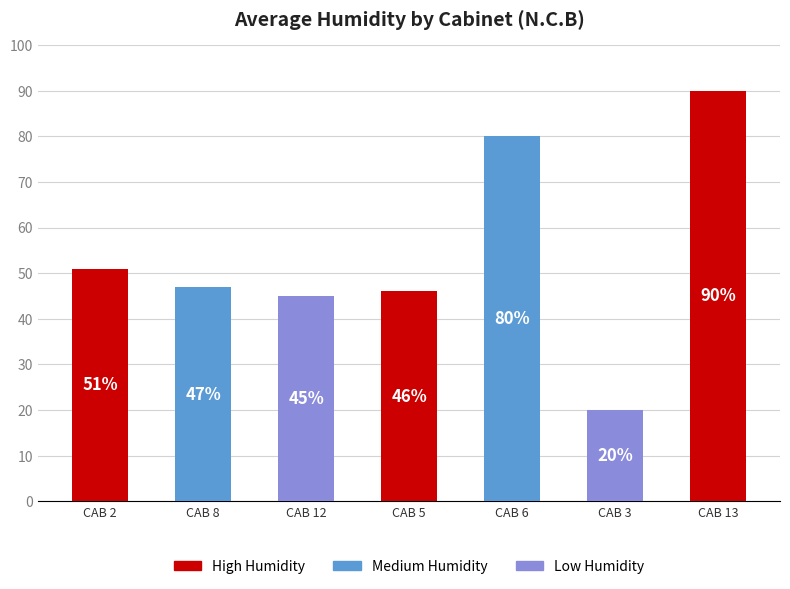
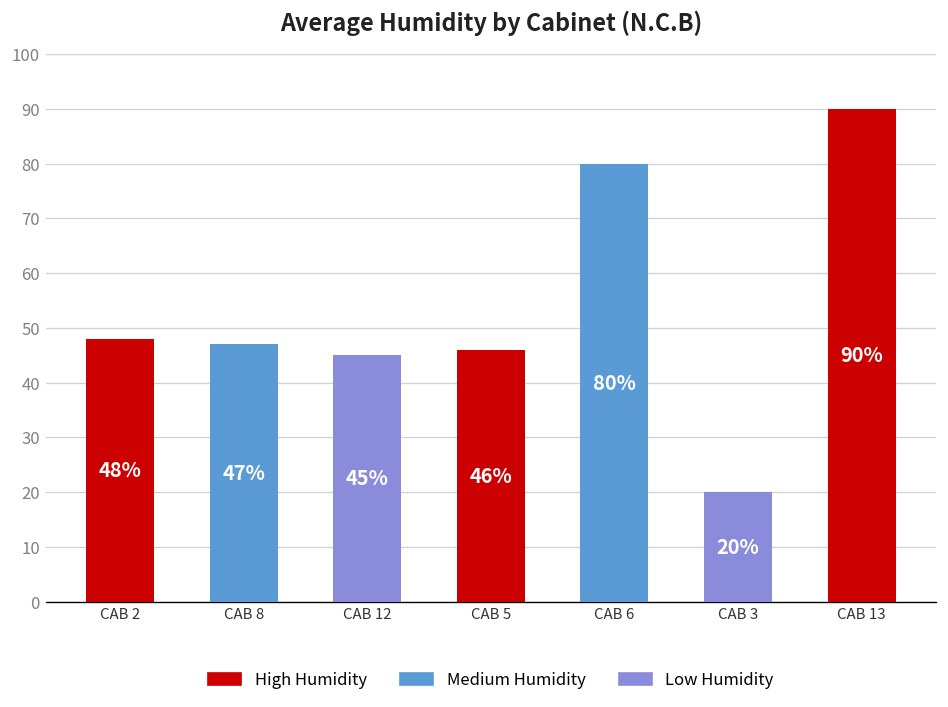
  {
-   "CAB 2": "51%",
+   "CAB 2": "48%",
    "CAB 8": "47%",
    "CAB 12": "45%",
    "CAB 5": "46%",
    "CAB 6": "80%",
    "CAB 3": "20%",
    "CAB 13": "90%"
  }
